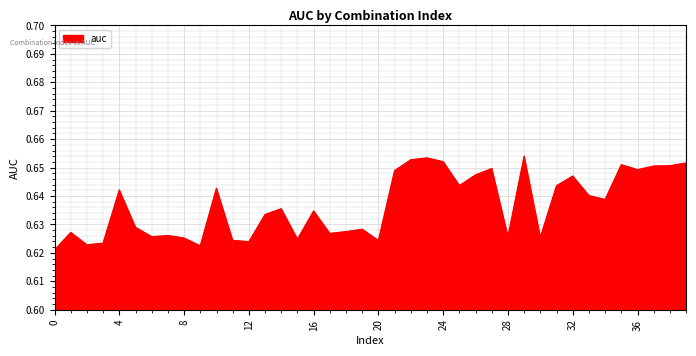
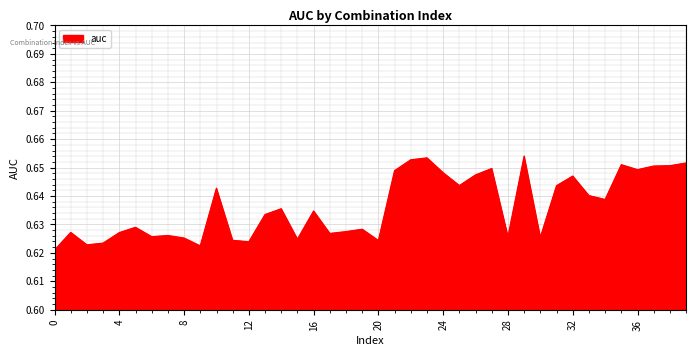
  {
    "0": 0.621,
-   "4": 0.642,
+   "4": 0.627,
    "8": 0.625,
    "12": 0.624,
    "16": 0.635,
    "20": 0.624,
-   "24": 0.652,
+   "24": 0.648,
    "28": 0.626,
    "32": 0.647,
    "36": 0.649
  }
